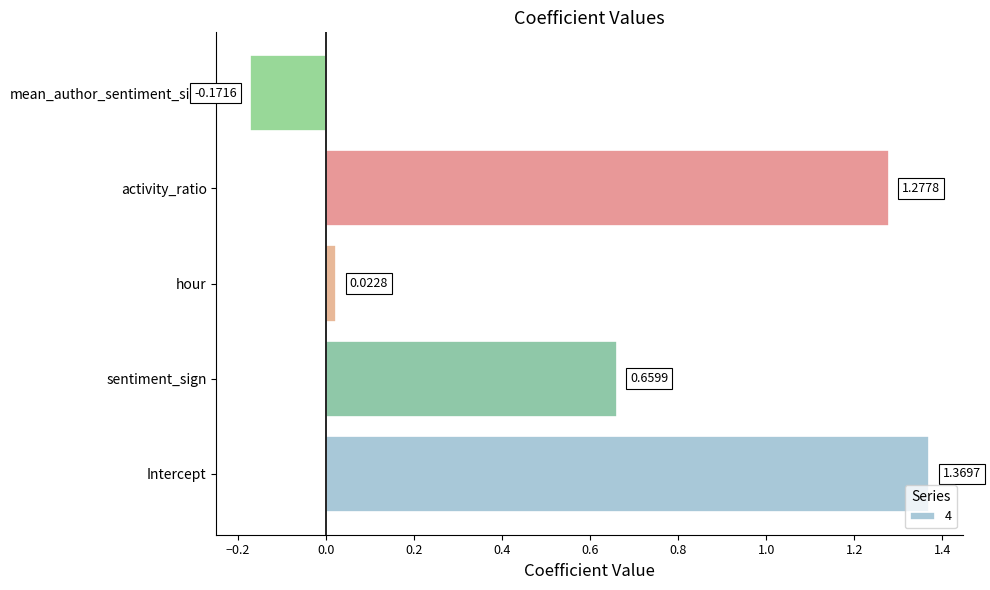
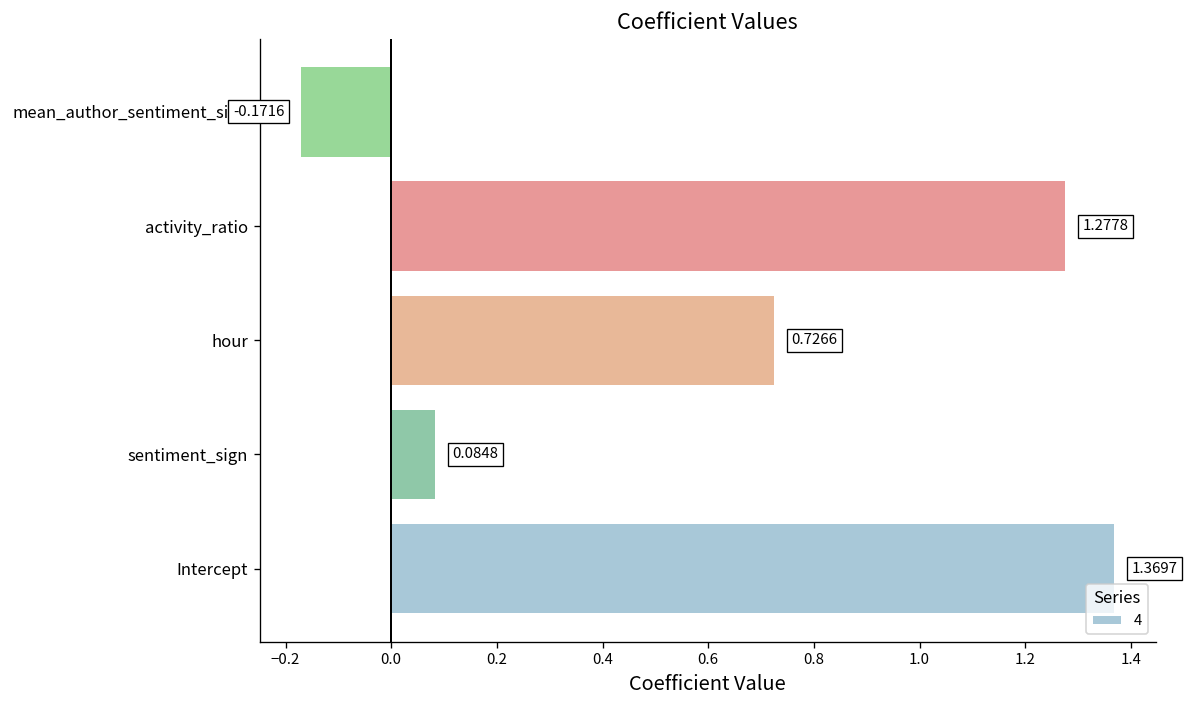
  {
-   "hour": 0.0228,
-   "sentiment_sign": 0.6599
+   "hour": 0.7266,
+   "sentiment_sign": 0.0848
  }
